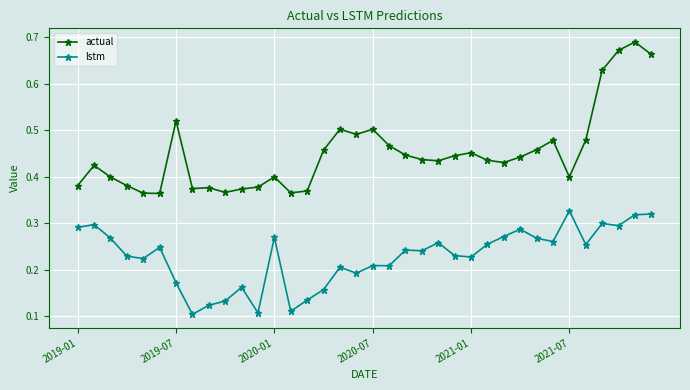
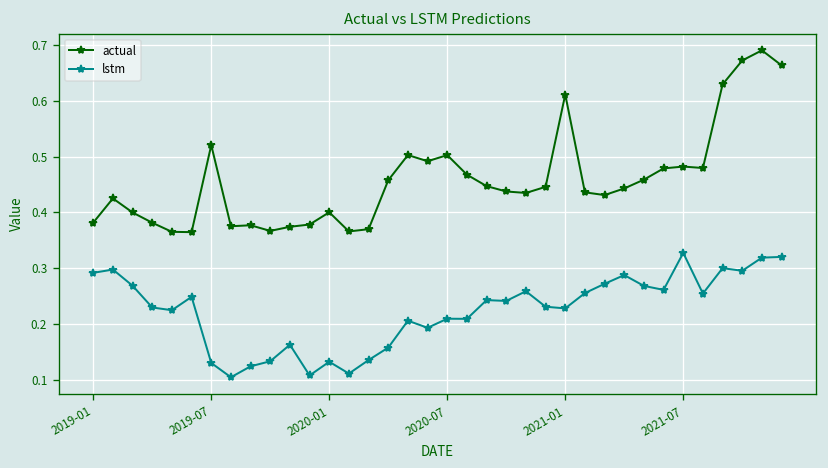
  {
    "actual": {
      "2019-01": 0.38,
      "2019-07": 0.52,
      "2020-01": 0.40,
      "2020-07": 0.50,
-     "2021-01": 0.45,
-     "2021-07": 0.40
+     "2021-01": 0.61,
+     "2021-07": 0.48
    },
    "lstm": {
      "2019-01": 0.29,
-     "2019-07": 0.17,
-     "2020-01": 0.27,
+     "2019-07": 0.13,
+     "2020-01": 0.13,
      "2020-07": 0.21,
      "2021-01": 0.23,
      "2021-07": 0.33
    }
  }
